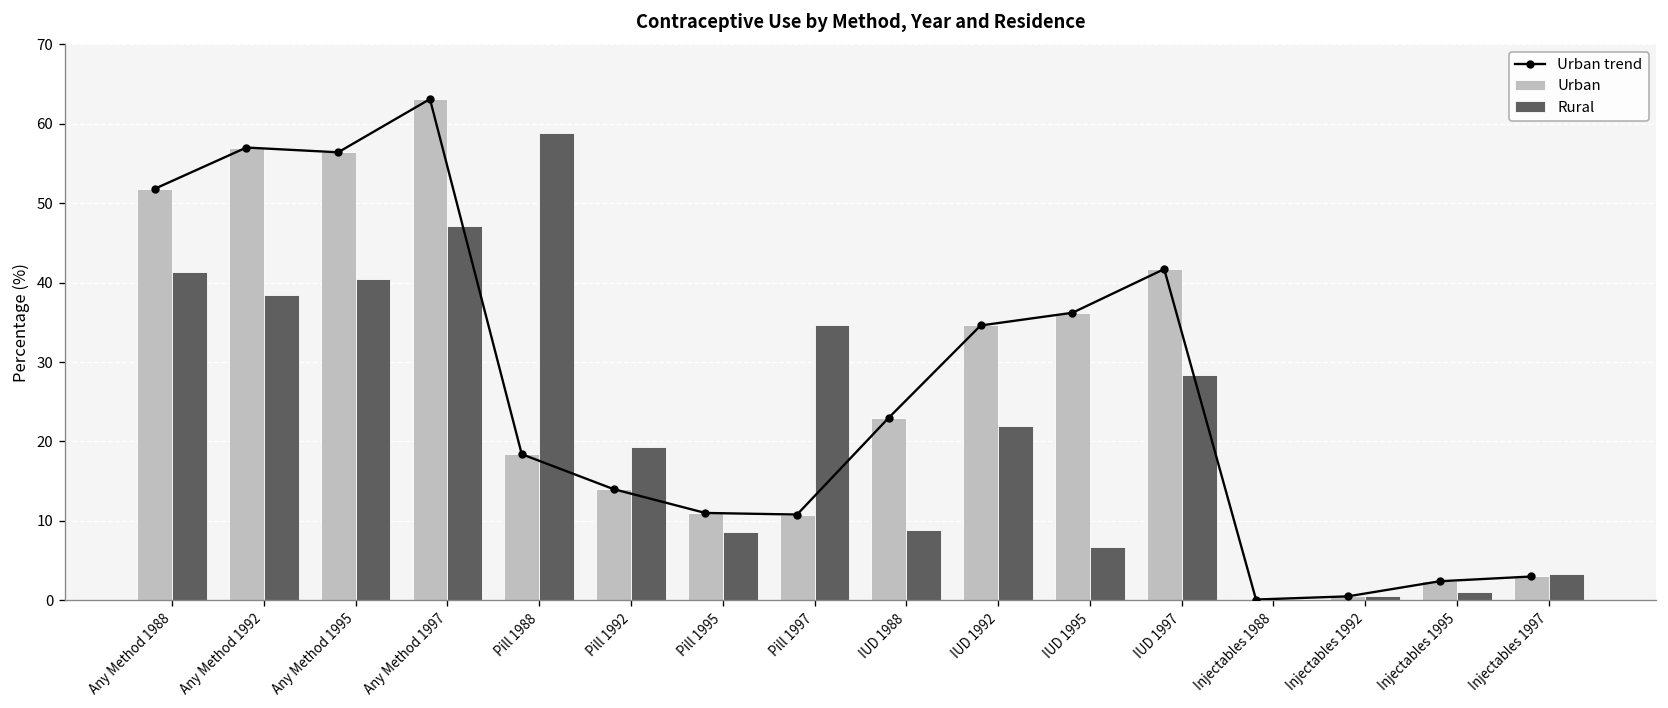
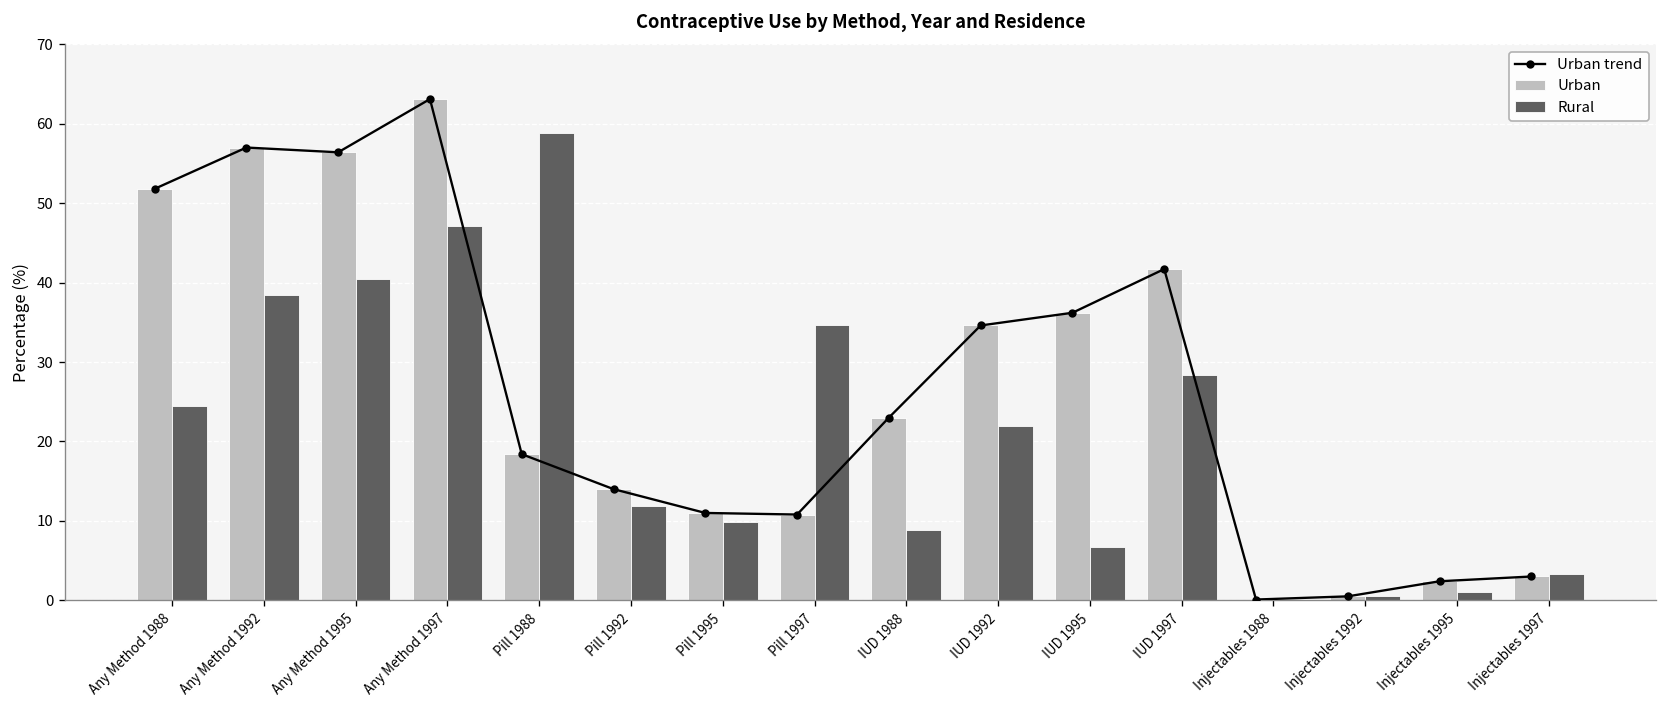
  {
    "Urban": {
      "Any Method 1988": 52,
      "Any Method 1992": 57,
      "Any Method 1995": 56,
      "Any Method 1997": 63,
      "Pill 1988": 18,
      "Pill 1992": 14,
      "Pill 1995": 11,
      "Pill 1997": 11,
      "IUD 1988": 23,
      "IUD 1992": 35,
      "IUD 1995": 36,
      "IUD 1997": 42,
      "Injectables 1992": 1,
      "Injectables 1995": 2,
      "Injectables 1997": 3
    },
    "Rural": {
-     "Any Method 1988": 41,
+     "Any Method 1988": 25,
      "Any Method 1992": 38,
      "Any Method 1995": 41,
      "Any Method 1997": 47,
      "Pill 1988": 59,
-     "Pill 1992": 19,
-     "Pill 1995": 9,
+     "Pill 1992": 12,
+     "Pill 1995": 10,
      "Pill 1997": 35,
      "IUD 1988": 9,
      "IUD 1992": 22,
      "IUD 1995": 7,
      "IUD 1997": 28,
      "Injectables 1992": 1,
      "Injectables 1995": 1,
      "Injectables 1997": 3
    }
  }
